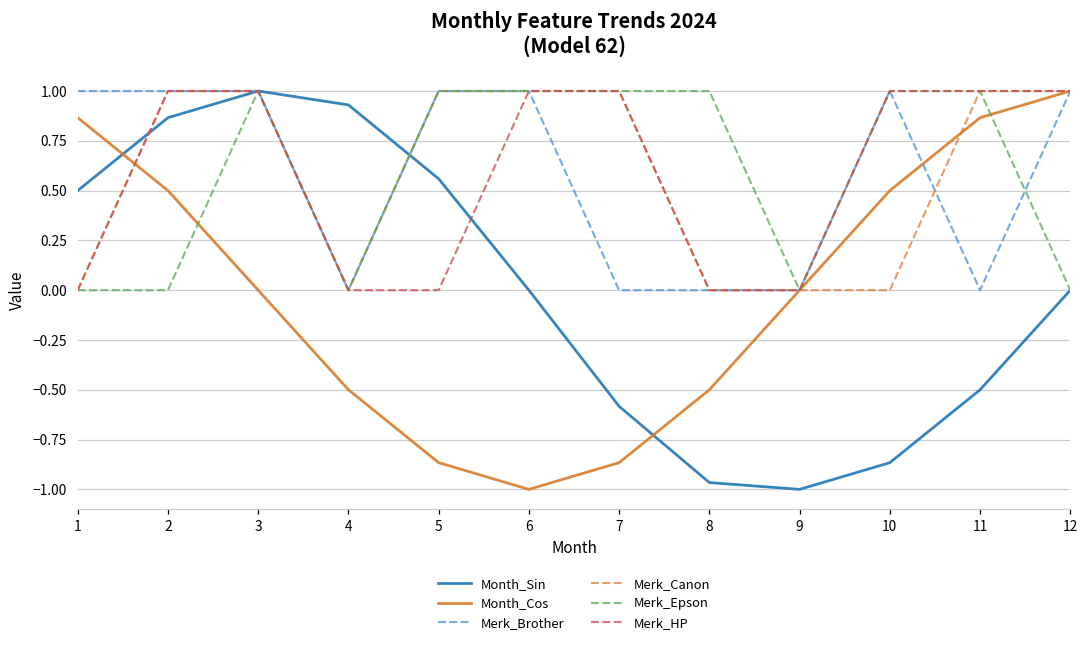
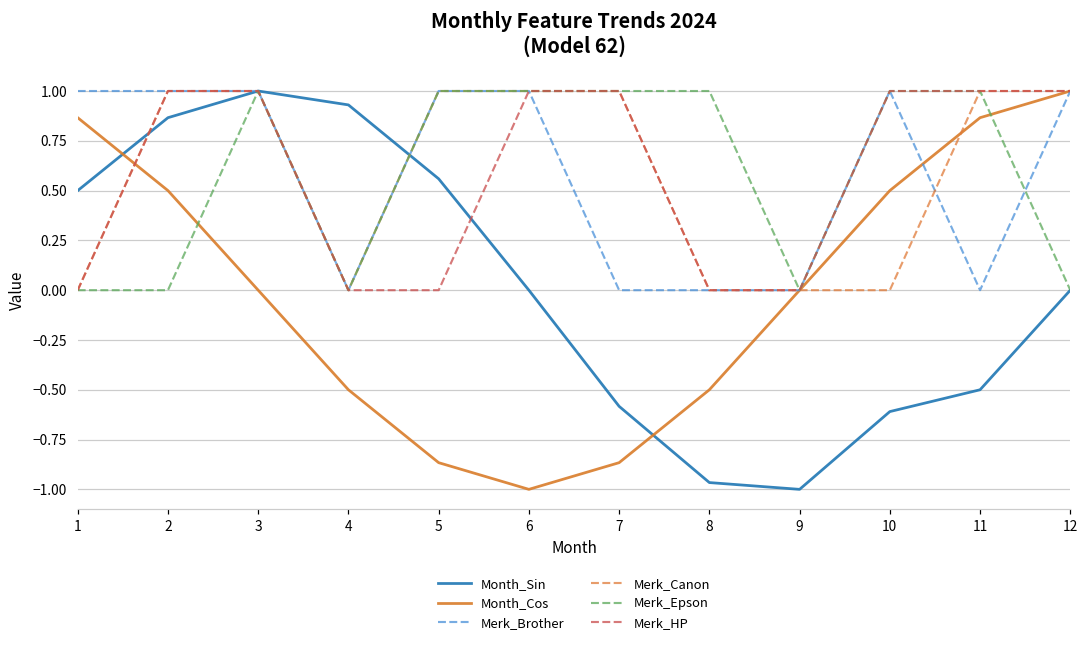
  {
    "Month_Sin": {
      "1": 0.50,
      "2": 0.87,
      "4": 0.93,
      "5": 0.56,
      "6": 0.00,
      "7": -0.58,
      "8": -0.97,
      "9": -1.00,
-     "10": -0.87,
+     "10": -0.61,
      "11": -0.50
    },
    "Merk_Brother": {
      "1": 1.00,
      "7": 0.00,
      "11": 0.00
    },
    "Merk_Epson": {
      "2": 0.00,
      "8": 1.00
    }
  }
